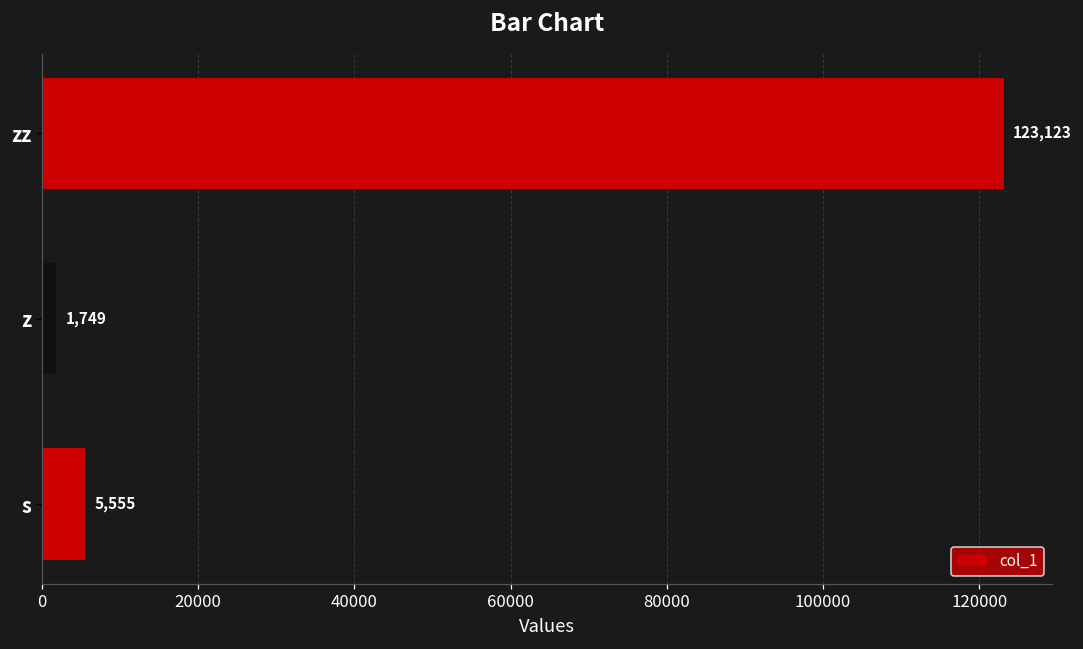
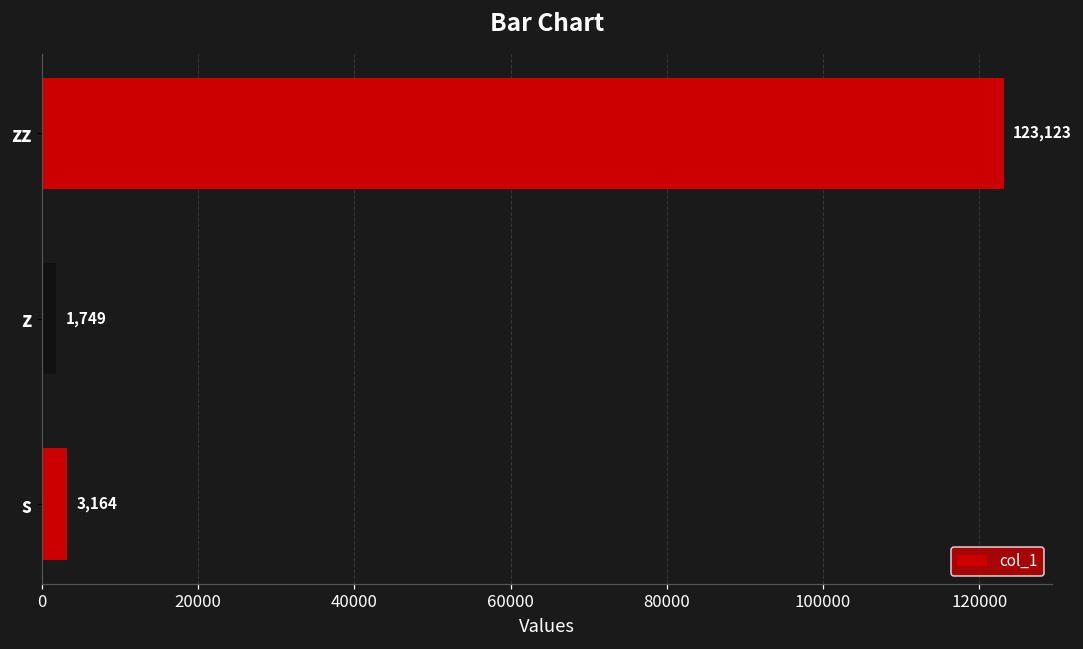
  {
    "zz": "123,123",
    "z": "1,749",
-   "s": "5,555"
+   "s": "3,164"
  }
